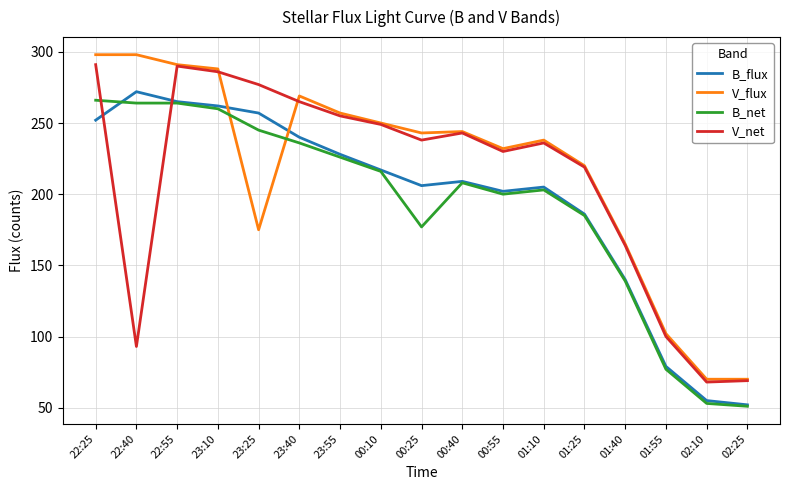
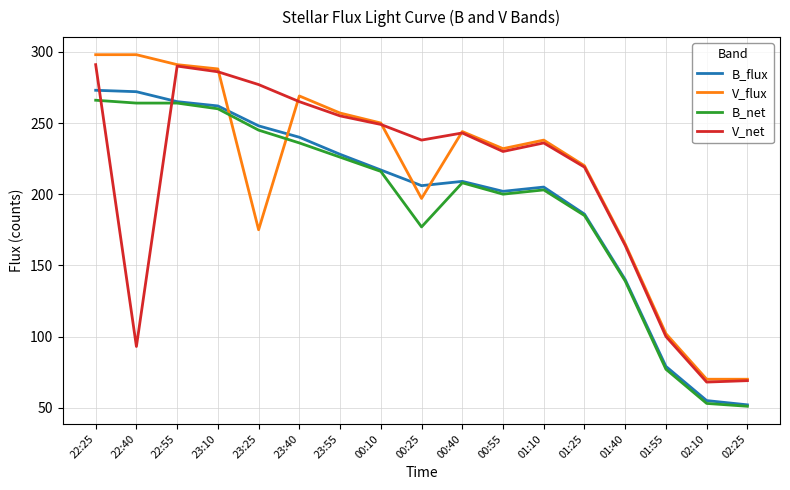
  {
    "B_flux": {
-     "22:25": 252,
+     "22:25": 273,
      "22:40": 272,
      "23:10": 262,
-     "23:25": 257,
+     "23:25": 248,
      "23:40": 240,
      "23:55": 228,
      "00:25": 206,
      "00:55": 202,
      "01:10": 205,
      "01:55": 79,
      "02:10": 55
    },
    "V_flux": {
      "22:25": 298,
      "22:40": 298,
      "23:10": 288,
      "23:25": 175,
      "23:40": 269,
      "23:55": 257,
-     "00:25": 243,
+     "00:25": 197,
      "00:55": 232,
      "01:10": 238,
      "01:55": 102,
      "02:10": 70
    },
    "B_net": {
      "22:25": 266,
      "22:40": 264,
      "23:10": 260,
      "23:25": 245,
      "23:40": 236,
      "23:55": 226,
      "00:25": 177,
      "00:55": 200,
      "01:10": 203,
      "01:55": 77,
      "02:10": 53
    },
    "V_net": {
      "22:25": 291,
      "22:40": 93,
      "23:10": 286,
      "23:25": 277,
      "23:40": 265,
      "23:55": 255,
      "00:25": 238,
      "00:55": 230,
      "01:10": 236,
      "01:55": 100,
      "02:10": 68
    }
  }
